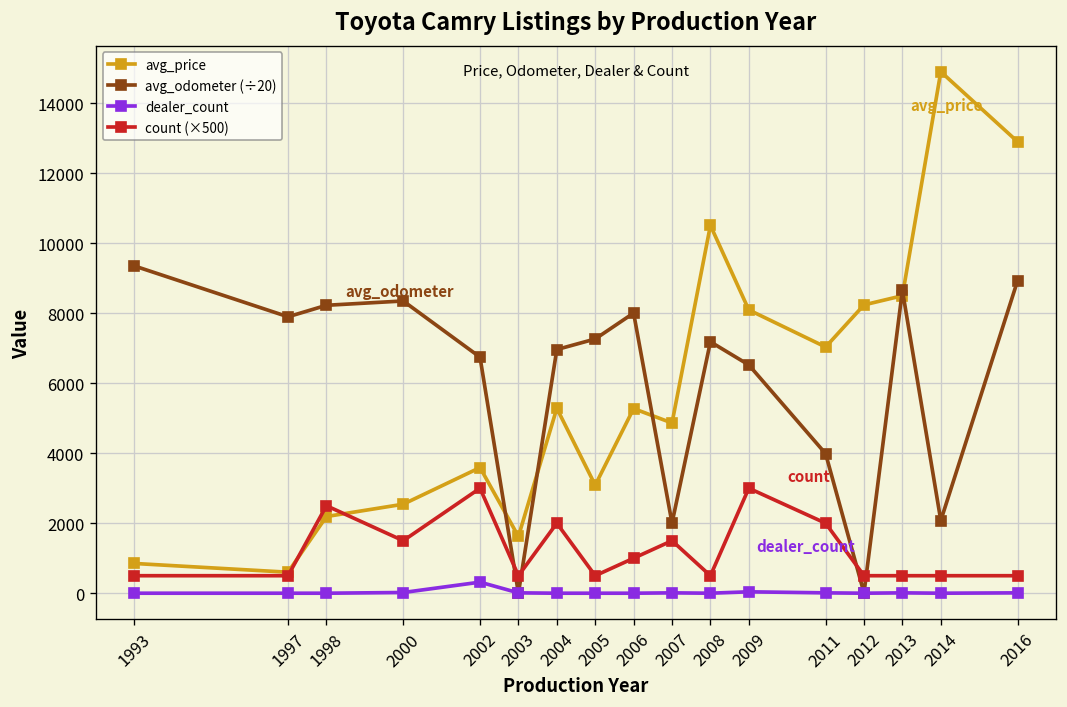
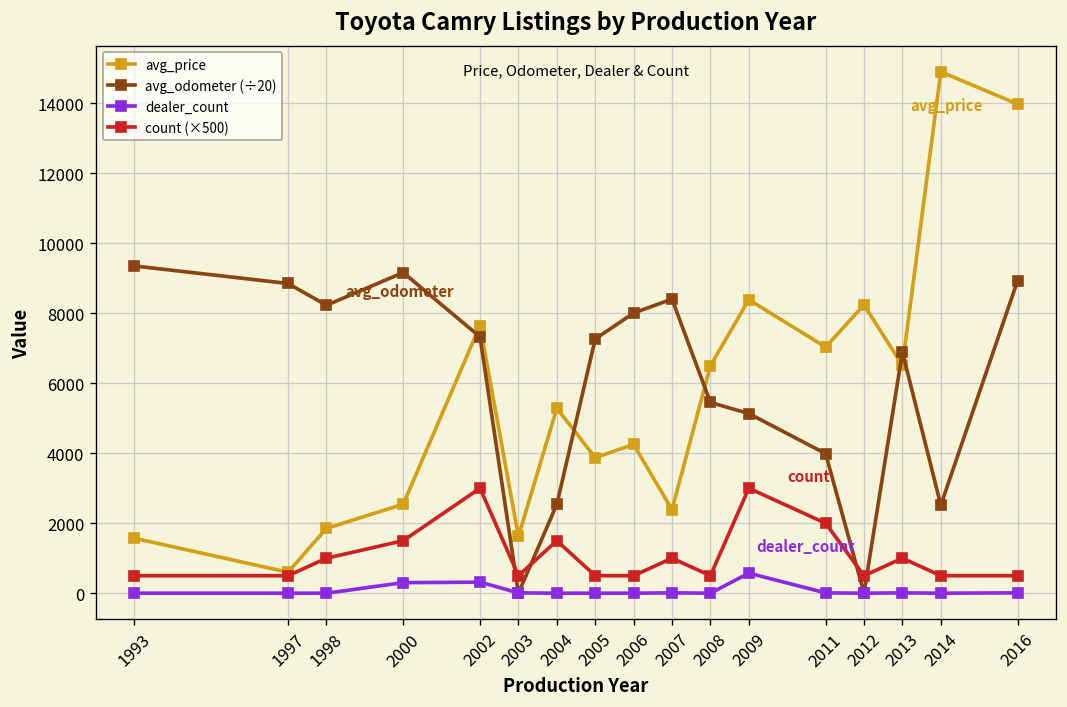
  {
    "avg_price": {
-     "1993": 900,
+     "1993": 1600,
      "1997": 600,
-     "1998": 2200,
+     "1998": 1900,
      "2000": 2500,
-     "2002": 3600,
+     "2002": 7600,
      "2003": 1600,
      "2004": 5300,
-     "2005": 3100,
-     "2006": 5300,
-     "2007": 4900,
-     "2008": 10500,
-     "2009": 8100,
+     "2005": 3900,
+     "2006": 4300,
+     "2007": 2400,
+     "2008": 6500,
+     "2009": 8400,
      "2011": 7000,
      "2012": 8200,
-     "2013": 8500,
+     "2013": 6500,
      "2014": 14900,
-     "2016": 12900
+     "2016": 14000
    },
    "avg_odometer (÷20)": {
      "1993": 9400,
-     "1997": 7900,
+     "1997": 8900,
      "1998": 8200,
-     "2000": 8400,
-     "2002": 6700,
-     "2004": 7000,
+     "2000": 9200,
+     "2002": 7300,
+     "2004": 2500,
      "2005": 7300,
      "2006": 8000,
-     "2007": 2000,
-     "2008": 7200,
-     "2009": 6500,
+     "2007": 8400,
+     "2008": 5500,
+     "2009": 5100,
      "2011": 4000,
-     "2013": 8700,
-     "2014": 2100,
+     "2013": 6900,
+     "2014": 2500,
      "2016": 8900
    },
    "dealer_count": {
      "1993": 0,
      "1997": 0,
      "1998": 0,
-     "2000": 0,
+     "2000": 300,
      "2002": 300,
      "2004": 0,
      "2005": 0,
      "2006": 0,
      "2007": 0,
      "2008": 0,
-     "2009": 0,
+     "2009": 600,
      "2011": 0,
      "2013": 0,
      "2014": 0,
      "2016": 0
    },
    "count (×500)": {
      "1993": 500,
      "1997": 500,
-     "1998": 2500,
+     "1998": 1000,
      "2000": 1500,
      "2002": 3000,
      "2003": 500,
-     "2004": 2000,
+     "2004": 1500,
      "2005": 500,
-     "2006": 1000,
-     "2007": 1500,
+     "2006": 500,
+     "2007": 1000,
      "2008": 500,
      "2009": 3000,
      "2011": 2000,
      "2012": 500,
-     "2013": 500,
+     "2013": 1000,
      "2014": 500,
      "2016": 500
    }
  }
